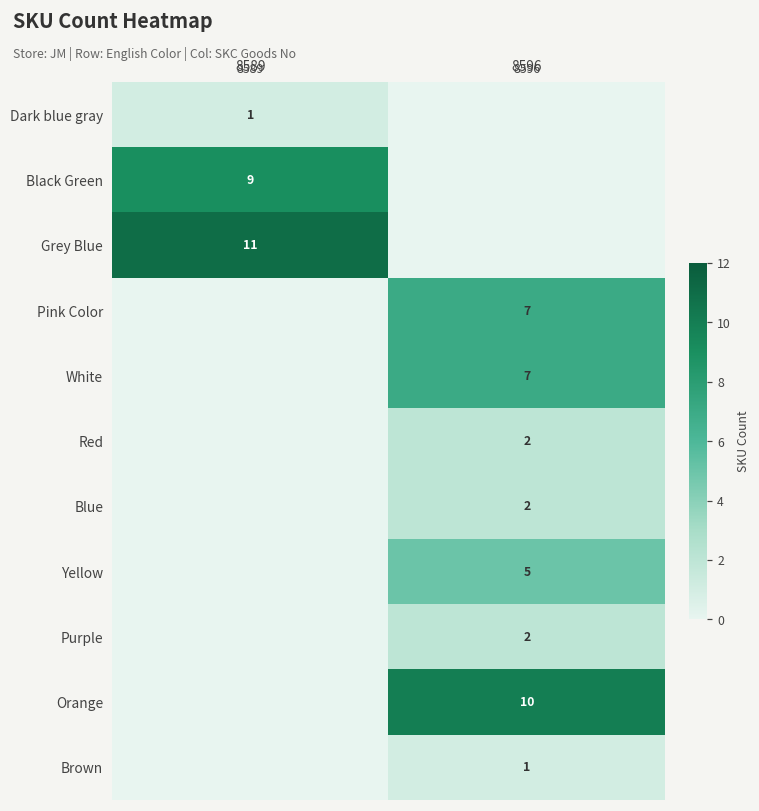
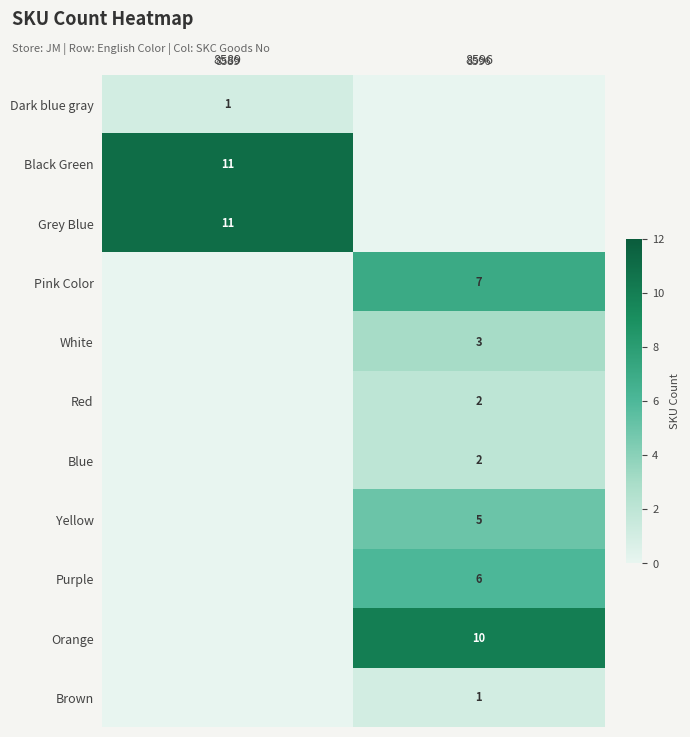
  {
    "Dark blue gray": {
      "8589": 1
    },
    "Black Green": {
-     "8589": 9
+     "8589": 11
    },
    "Grey Blue": {
      "8589": 11
    },
    "Pink Color": {
      "8596": 7
    },
    "White": {
-     "8596": 7
+     "8596": 3
    },
    "Red": {
      "8596": 2
    },
    "Blue": {
      "8596": 2
    },
    "Yellow": {
      "8596": 5
    },
    "Purple": {
-     "8596": 2
+     "8596": 6
    },
    "Orange": {
      "8596": 10
    },
    "Brown": {
      "8596": 1
    }
  }
